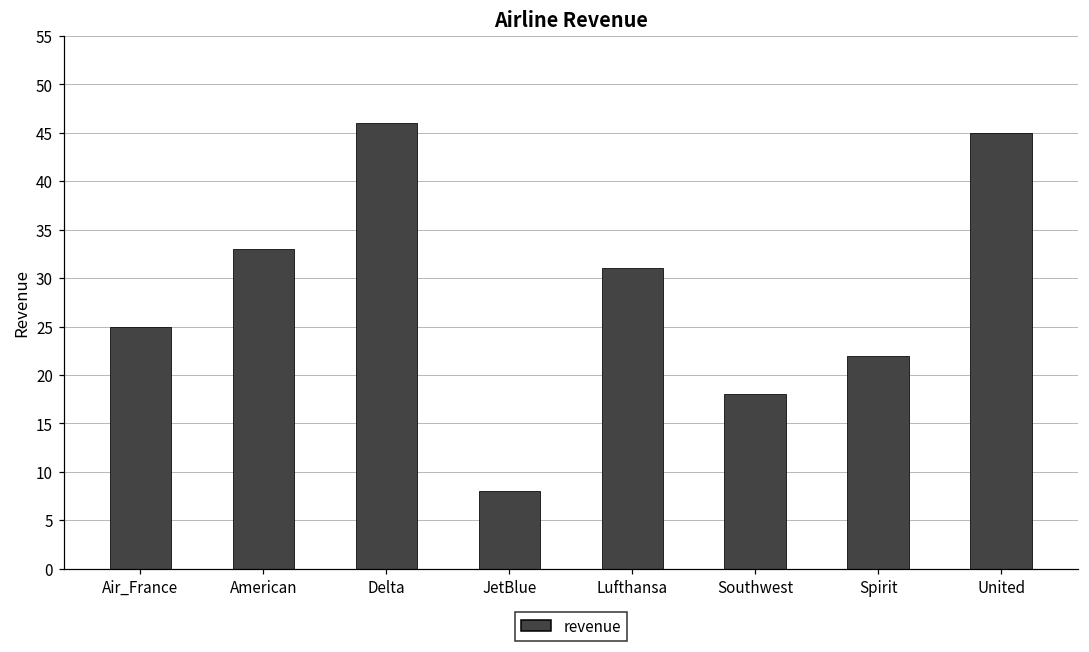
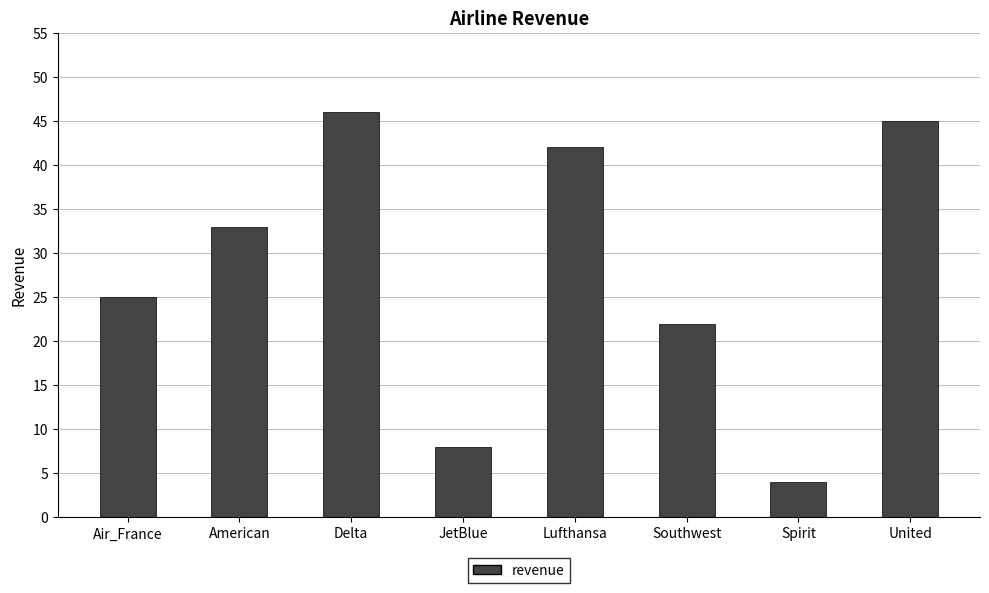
  {
    "Air_France": 25,
    "American": 33,
    "Delta": 46,
    "JetBlue": 8,
-   "Lufthansa": 31,
-   "Southwest": 18,
-   "Spirit": 22,
+   "Lufthansa": 42,
+   "Southwest": 22,
+   "Spirit": 4,
    "United": 45
  }
